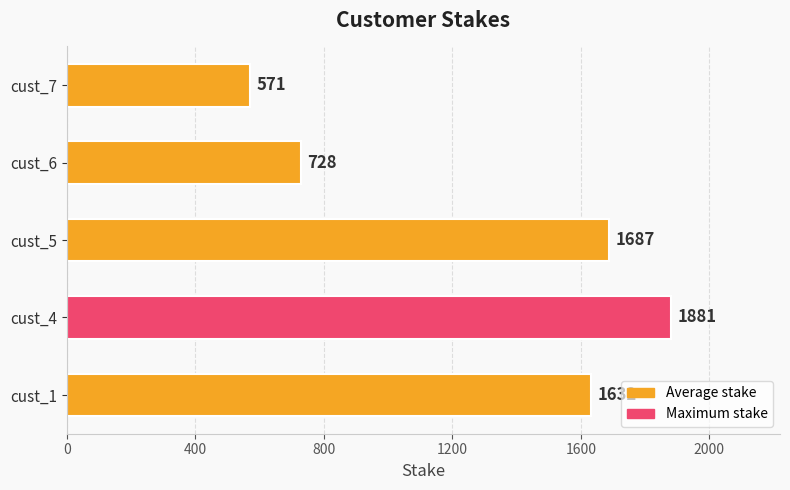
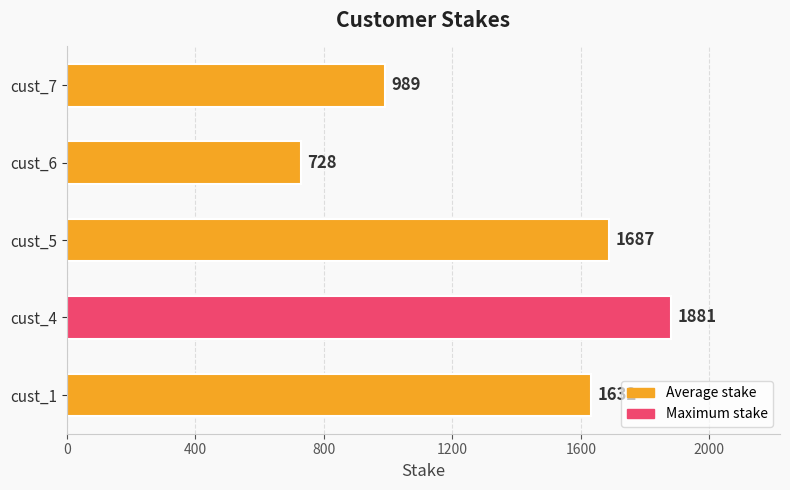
  {
-   "cust_7": 571,
+   "cust_7": 989,
    "cust_6": 728,
    "cust_5": 1687,
    "cust_4": 1881
  }
